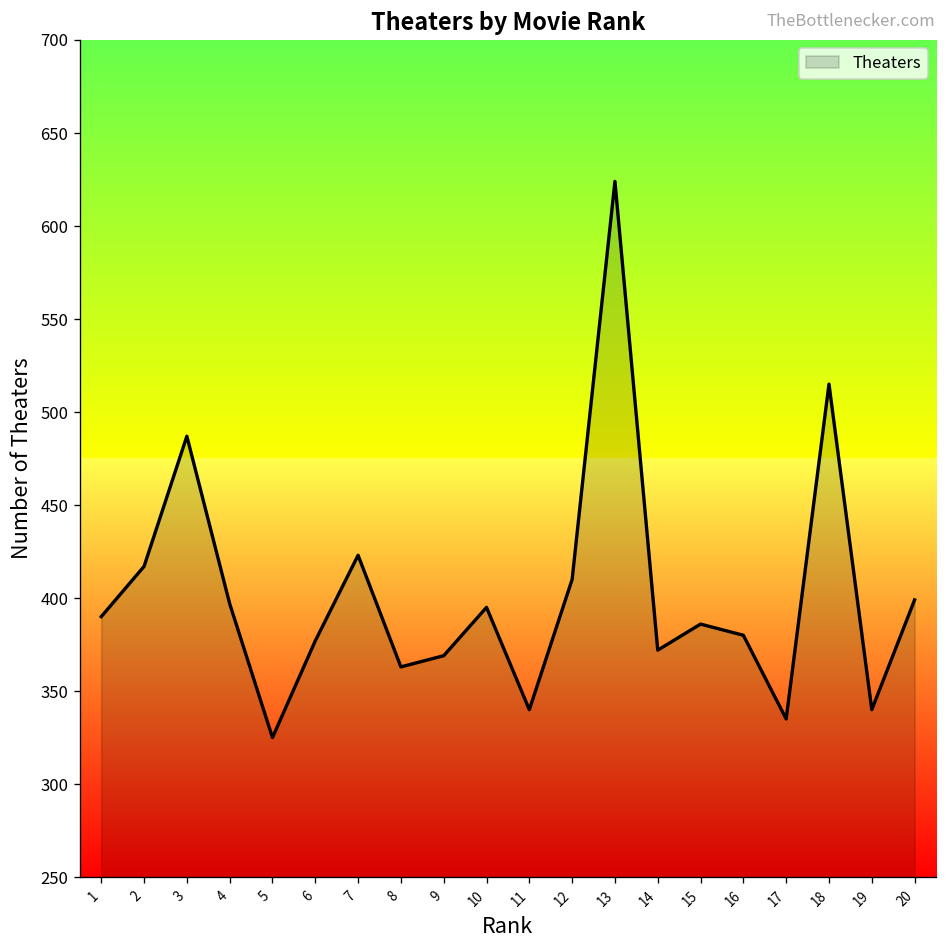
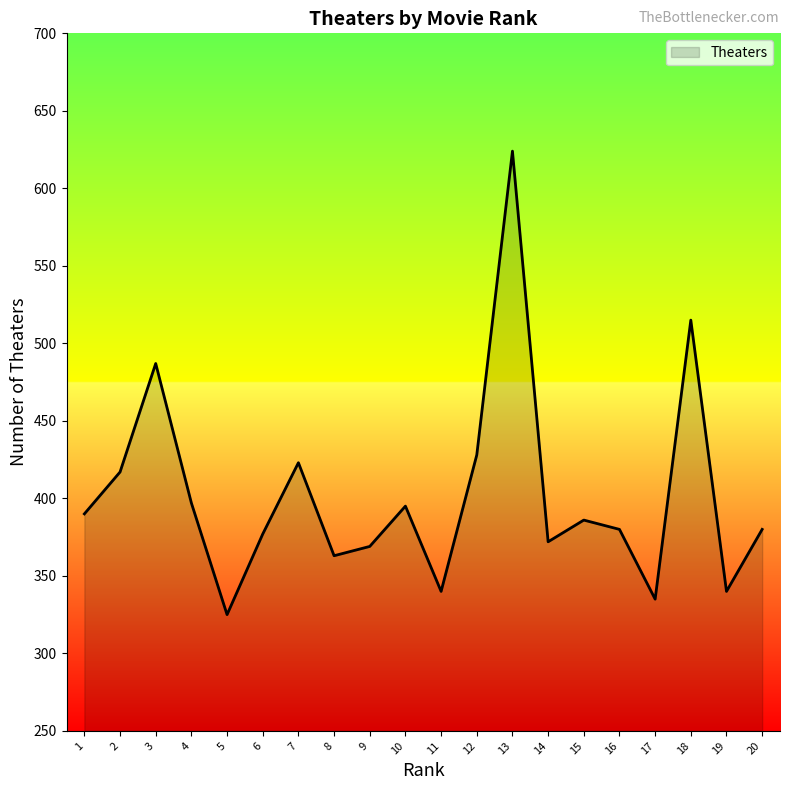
  {
    "1": 390,
    "2": 417,
    "3": 487,
    "4": 397,
    "5": 325,
    "6": 377,
    "7": 423,
    "8": 363,
    "9": 369,
    "10": 395,
    "11": 340,
-   "12": 410,
+   "12": 428,
    "13": 624,
    "14": 372,
    "15": 386,
    "16": 380,
    "17": 335,
    "18": 515,
    "19": 340,
-   "20": 399
+   "20": 380
  }
